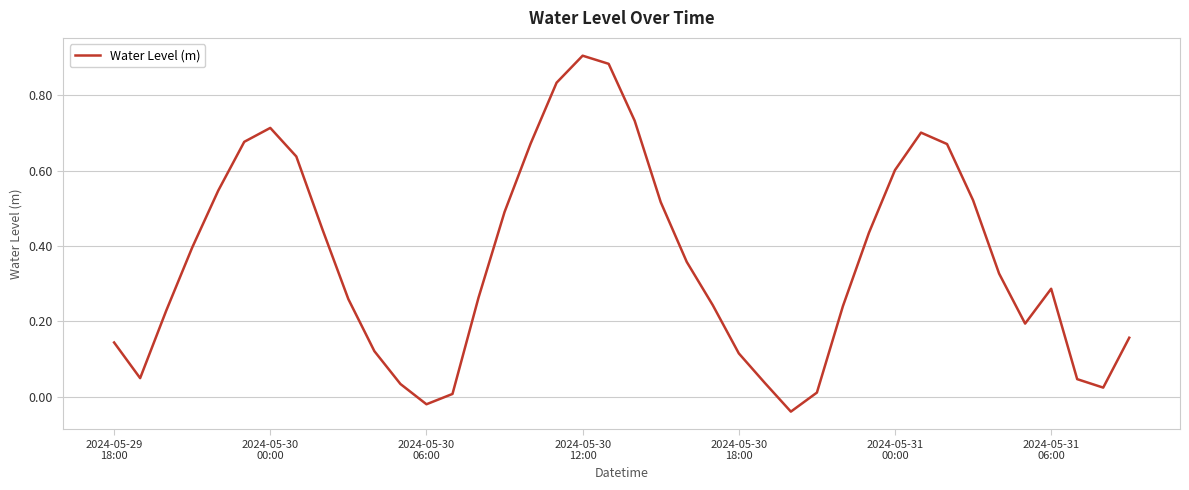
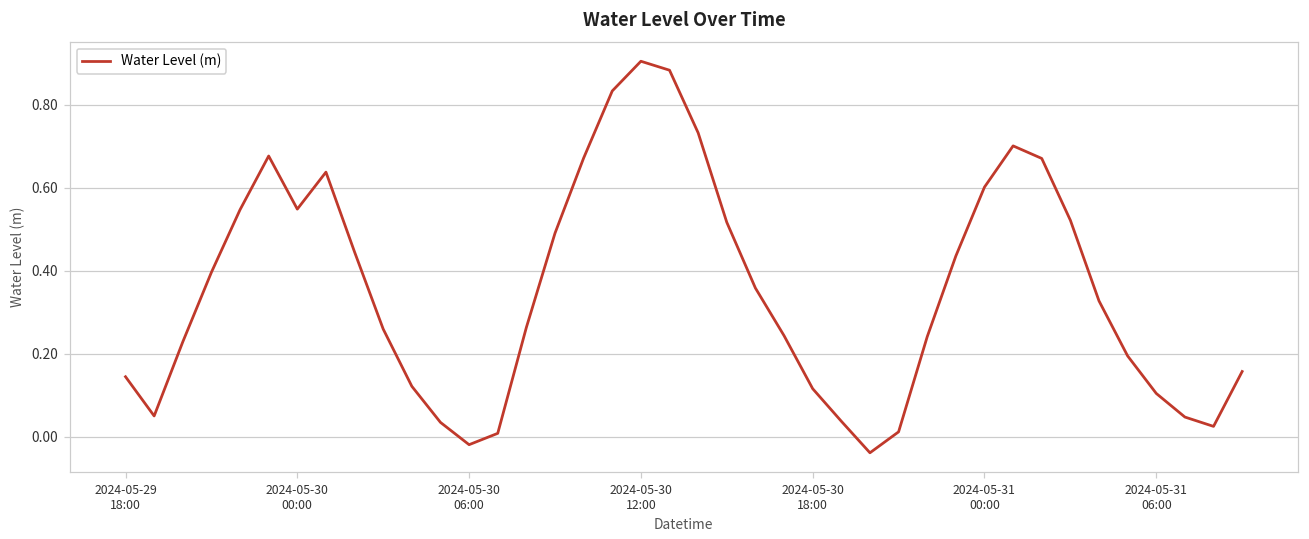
  {
    "2024-05-29 18:00": 0.14,
-   "2024-05-30 00:00": 0.71,
+   "2024-05-30 00:00": 0.55,
    "2024-05-30 06:00": -0.02,
    "2024-05-30 12:00": 0.90,
    "2024-05-30 18:00": 0.12,
    "2024-05-31 00:00": 0.60,
-   "2024-05-31 06:00": 0.29
+   "2024-05-31 06:00": 0.10
  }
